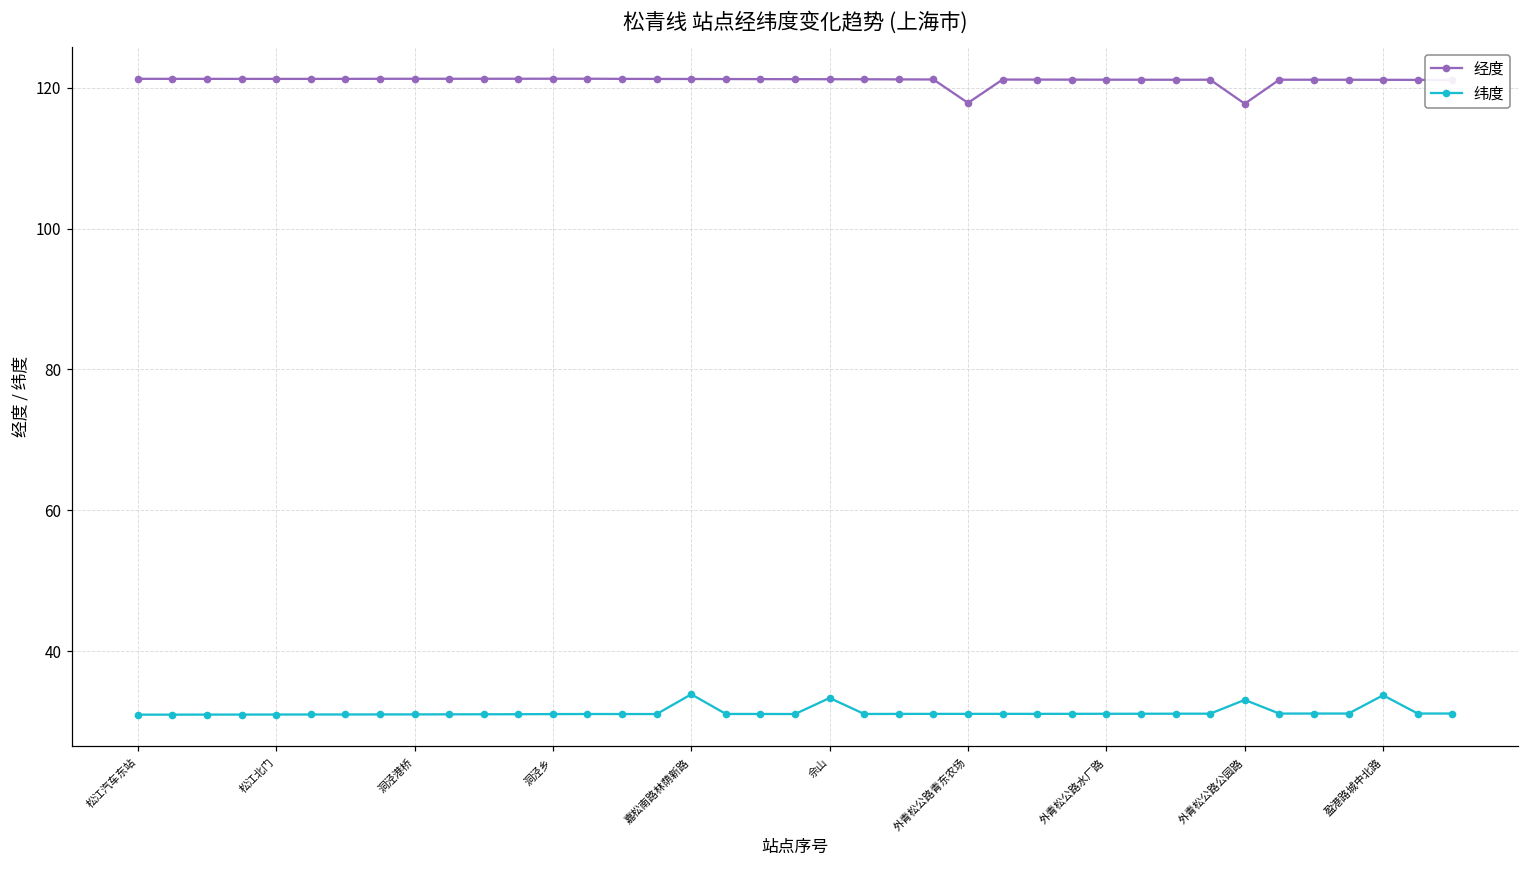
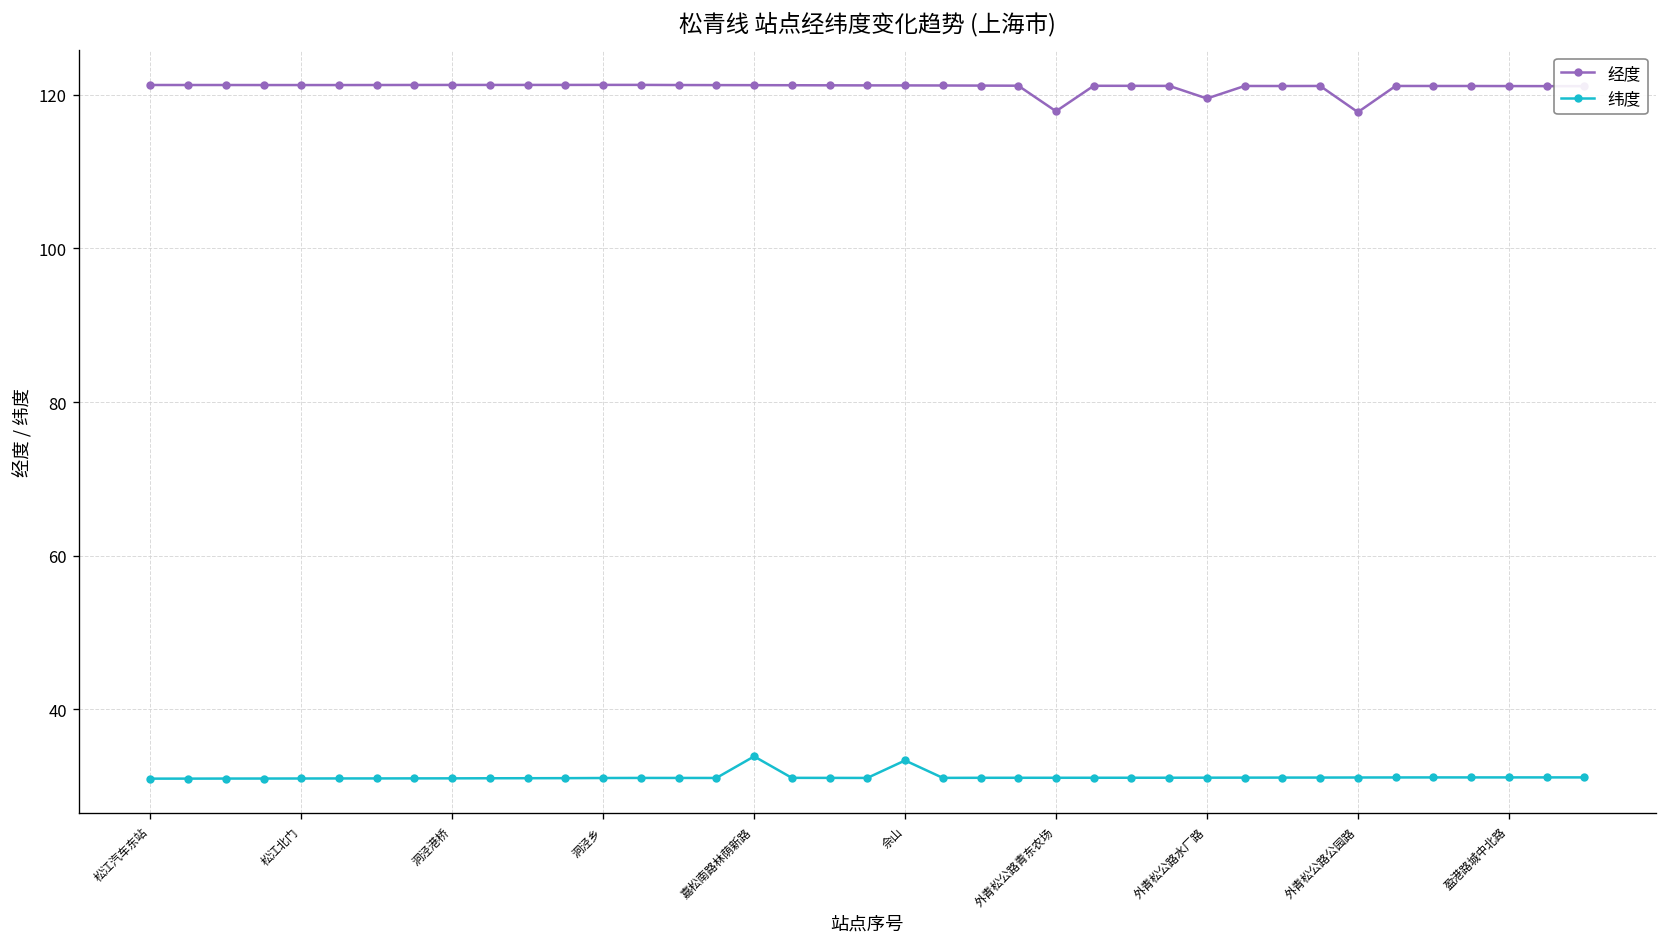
  {
    "经度": {
      "松江汽车东站": 121,
      "松江北门": 121,
      "洞泾港桥": 121,
      "洞泾乡": 121,
      "嘉松南路林荫新路": 121,
      "佘山": 121,
      "外青松公路青东农场": 118,
-     "外青松公路水厂路": 121,
+     "外青松公路水厂路": 119,
      "外青松公路公园路": 118,
      "盈港路城中北路": 121
    },
    "纬度": {
      "松江汽车东站": 31,
      "松江北门": 31,
      "洞泾港桥": 31,
      "洞泾乡": 31,
      "嘉松南路林荫新路": 34,
      "佘山": 33,
      "外青松公路青东农场": 31,
      "外青松公路水厂路": 31,
-     "外青松公路公园路": 33,
-     "盈港路城中北路": 34
+     "外青松公路公园路": 31,
+     "盈港路城中北路": 31
    }
  }
